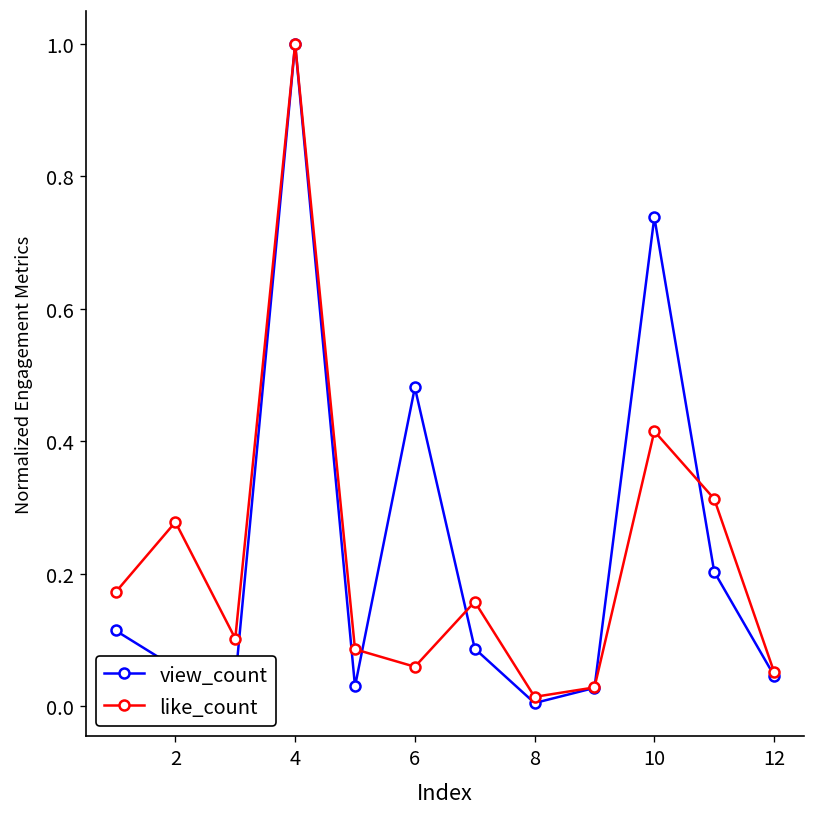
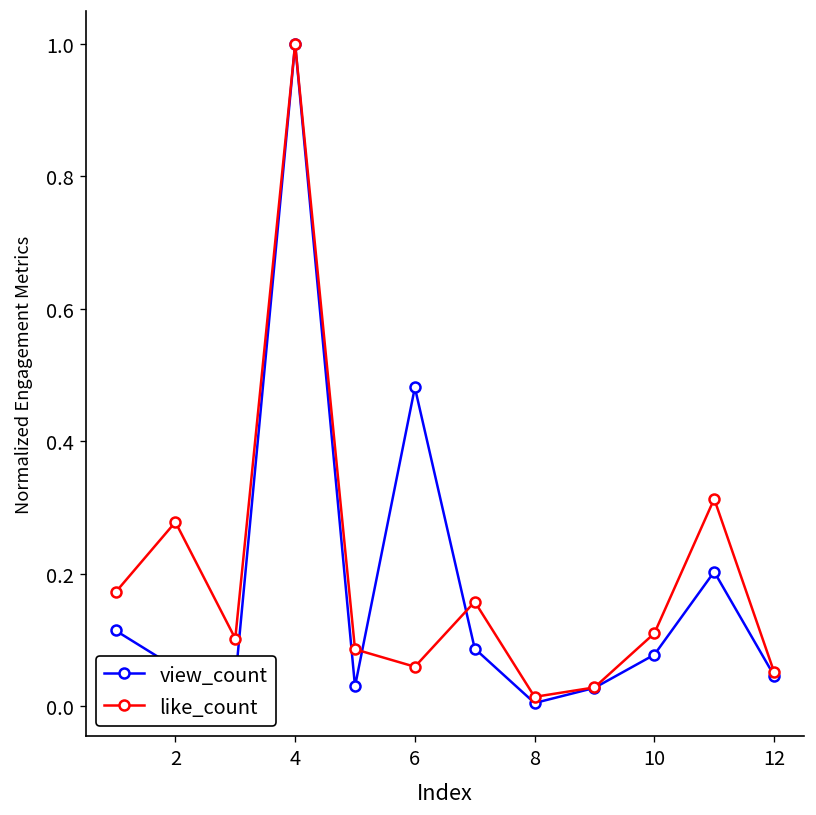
  {
    "view_count": {
      "6": 0.48,
      "8": 0.00,
-     "10": 0.74,
+     "10": 0.08,
      "12": 0.05
    },
    "like_count": {
      "2": 0.28,
      "6": 0.06,
      "8": 0.01,
-     "10": 0.41,
+     "10": 0.11,
      "12": 0.05
    }
  }
